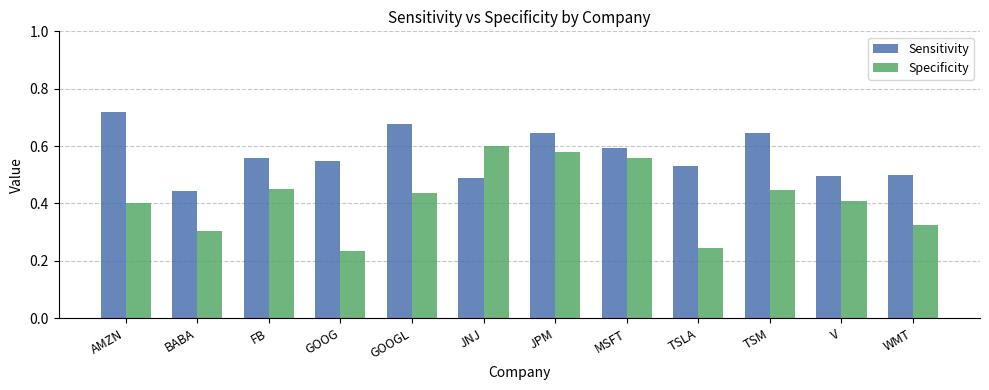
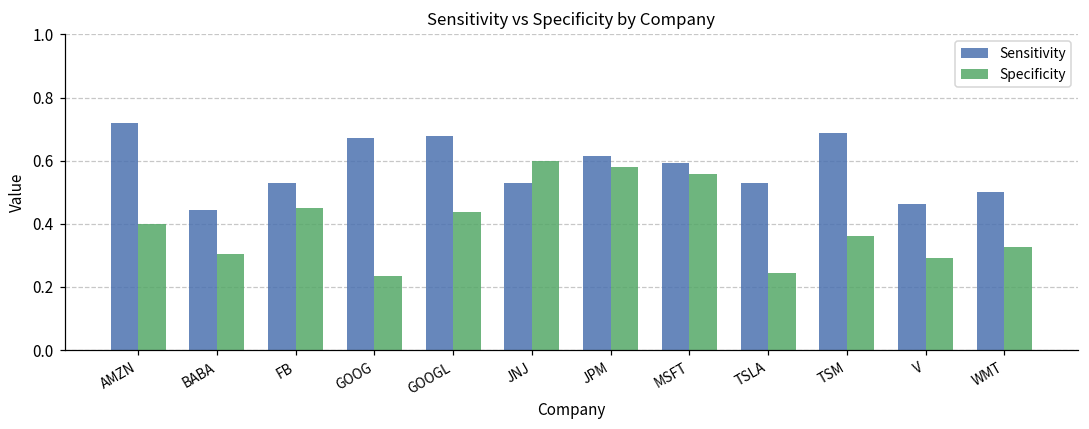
  {
    "Sensitivity": {
      "AMZN": 0.72,
      "BABA": 0.44,
-     "FB": 0.56,
-     "GOOG": 0.55,
+     "FB": 0.53,
+     "GOOG": 0.67,
      "GOOGL": 0.68,
-     "JNJ": 0.49,
-     "JPM": 0.65,
+     "JNJ": 0.53,
+     "JPM": 0.62,
      "MSFT": 0.59,
      "TSLA": 0.53,
-     "TSM": 0.65,
-     "V": 0.50,
+     "TSM": 0.69,
+     "V": 0.46,
      "WMT": 0.50
    },
    "Specificity": {
      "AMZN": 0.40,
      "BABA": 0.30,
      "FB": 0.45,
      "GOOG": 0.23,
      "GOOGL": 0.44,
      "JNJ": 0.60,
      "JPM": 0.58,
      "MSFT": 0.56,
      "TSLA": 0.24,
-     "TSM": 0.45,
-     "V": 0.41,
+     "TSM": 0.36,
+     "V": 0.29,
      "WMT": 0.33
    }
  }
